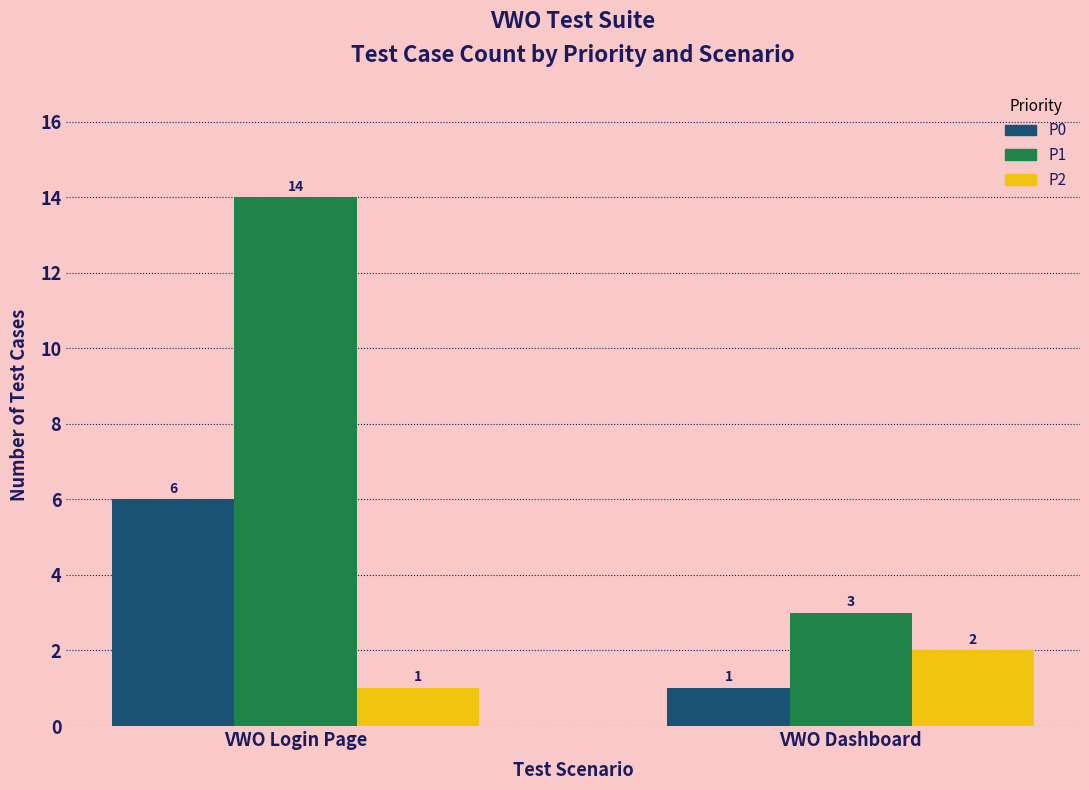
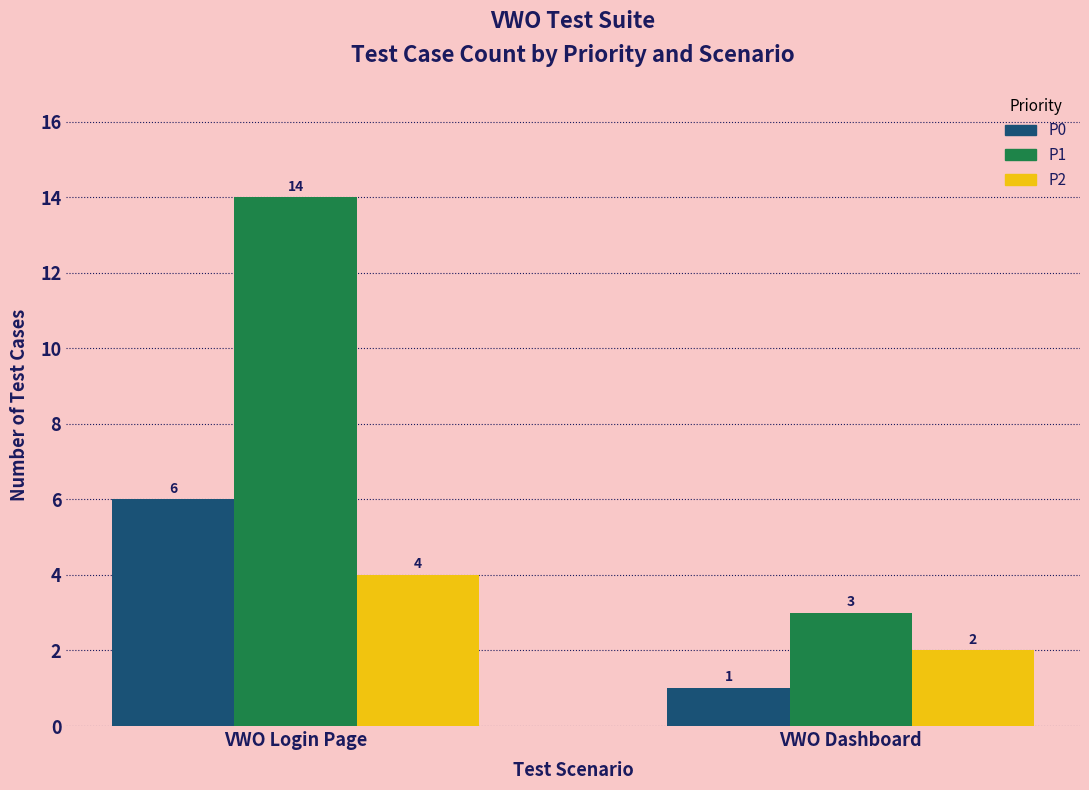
  {
    "P0": {
      "VWO Login Page": 6,
      "VWO Dashboard": 1
    },
    "P1": {
      "VWO Login Page": 14,
      "VWO Dashboard": 3
    },
    "P2": {
-     "VWO Login Page": 1,
+     "VWO Login Page": 4,
      "VWO Dashboard": 2
    }
  }
